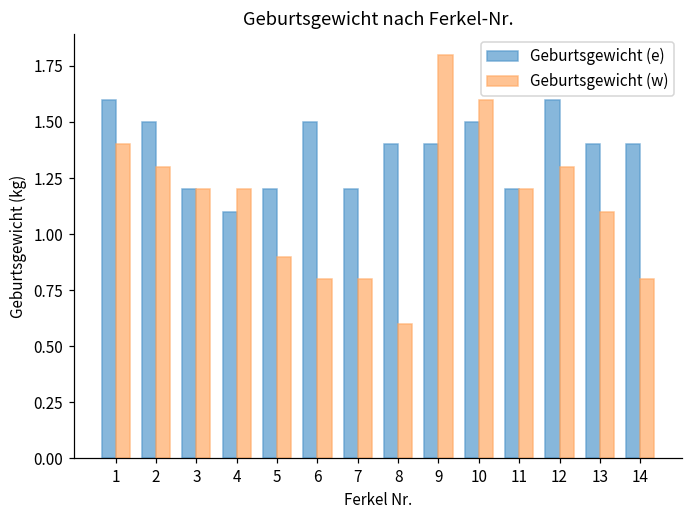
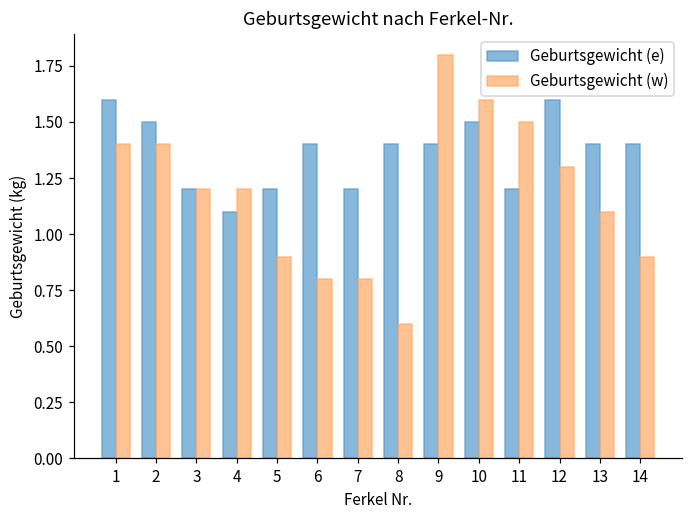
  {
    "Geburtsgewicht (e)": {
      "1": 1.6,
      "2": 1.5,
      "3": 1.2,
      "4": 1.1,
      "5": 1.2,
-     "6": 1.5,
+     "6": 1.4,
      "7": 1.2,
      "8": 1.4,
      "9": 1.4,
      "10": 1.5,
      "11": 1.2,
      "12": 1.6,
      "13": 1.4,
      "14": 1.4
    },
    "Geburtsgewicht (w)": {
      "1": 1.4,
-     "2": 1.3,
+     "2": 1.4,
      "3": 1.2,
      "4": 1.2,
      "5": 0.9,
      "6": 0.8,
      "7": 0.8,
      "8": 0.6,
      "9": 1.8,
      "10": 1.6,
-     "11": 1.2,
+     "11": 1.5,
      "12": 1.3,
      "13": 1.1,
-     "14": 0.8
+     "14": 0.9
    }
  }
